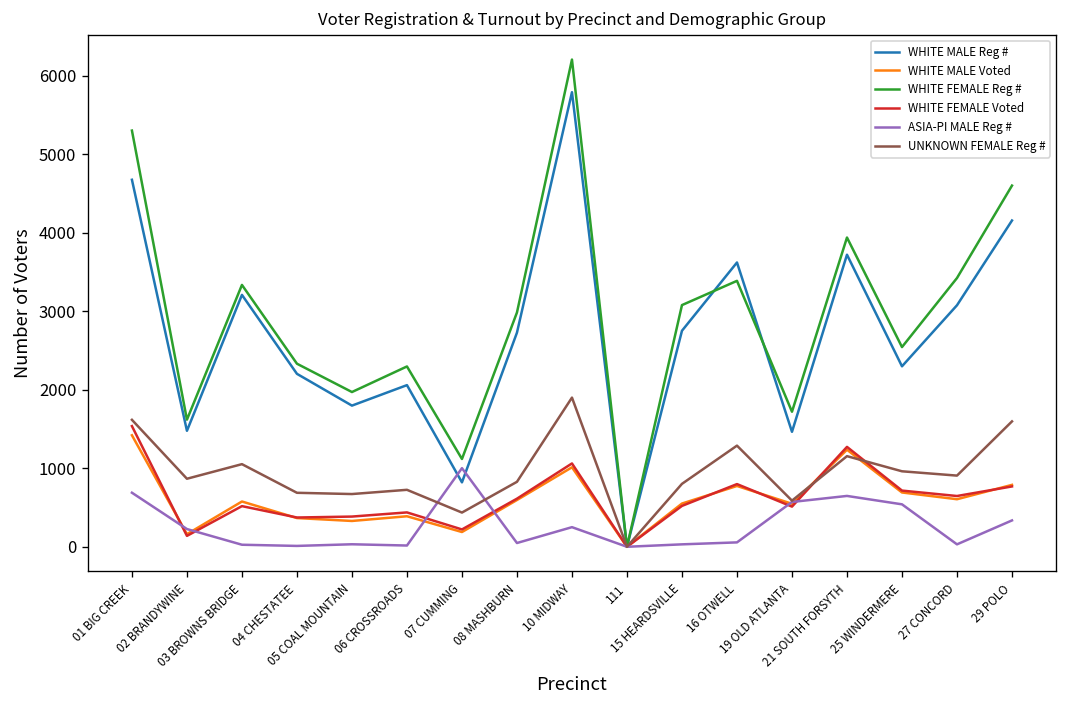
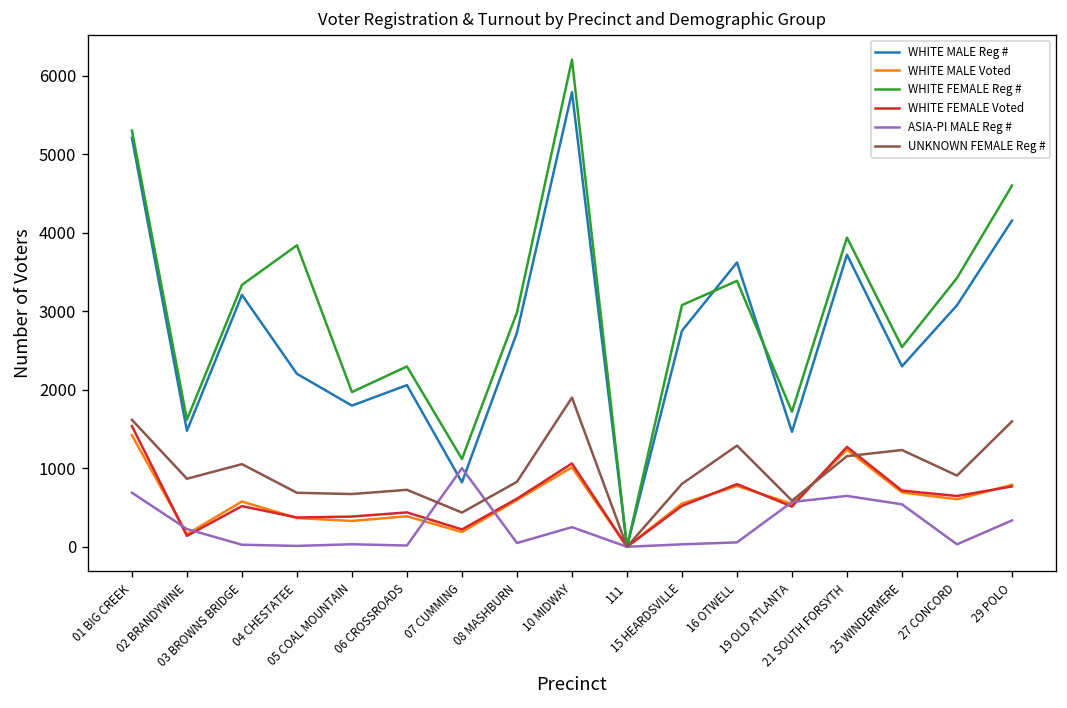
  {
    "WHITE MALE Reg #": {
-     "01 BIG CREEK": 4700,
+     "01 BIG CREEK": 5200,
      "02 BRANDYWINE": 1500,
      "03 BROWNS BRIDGE": 3200,
      "04 CHESTATEE": 2200,
      "05 COAL MOUNTAIN": 1800,
      "06 CROSSROADS": 2100,
      "07 CUMMING": 800,
      "08 MASHBURN": 2700,
      "10 MIDWAY": 5800,
      "15 HEARDSVILLE": 2800,
      "16 OTWELL": 3600,
      "19 OLD ATLANTA": 1500,
      "21 SOUTH FORSYTH": 3700,
      "25 WINDERMERE": 2300,
      "27 CONCORD": 3100,
      "29 POLO": 4200
    },
    "WHITE MALE Voted": {
      "01 BIG CREEK": 1400,
      "03 BROWNS BRIDGE": 600,
      "05 COAL MOUNTAIN": 300,
      "06 CROSSROADS": 400,
      "10 MIDWAY": 1000,
      "27 CONCORD": 600
    },
    "WHITE FEMALE Reg #": {
      "01 BIG CREEK": 5300,
      "02 BRANDYWINE": 1600,
      "03 BROWNS BRIDGE": 3300,
-     "04 CHESTATEE": 2300,
+     "04 CHESTATEE": 3800,
      "05 COAL MOUNTAIN": 2000,
      "06 CROSSROADS": 2300,
      "07 CUMMING": 1100,
      "08 MASHBURN": 3000,
      "10 MIDWAY": 6200,
      "15 HEARDSVILLE": 3100,
      "16 OTWELL": 3400,
      "19 OLD ATLANTA": 1700,
      "21 SOUTH FORSYTH": 3900,
      "25 WINDERMERE": 2500,
      "27 CONCORD": 3400,
      "29 POLO": 4600
    },
    "WHITE FEMALE Voted": {
      "01 BIG CREEK": 1500,
      "03 BROWNS BRIDGE": 500,
      "05 COAL MOUNTAIN": 400,
      "06 CROSSROADS": 400,
      "10 MIDWAY": 1100,
      "27 CONCORD": 600
    },
    "ASIA-PI MALE Reg #": {
      "01 BIG CREEK": 700,
      "02 BRANDYWINE": 200,
      "03 BROWNS BRIDGE": 0,
      "04 CHESTATEE": 0,
      "05 COAL MOUNTAIN": 0,
      "06 CROSSROADS": 0,
      "07 CUMMING": 1000,
      "08 MASHBURN": 0,
      "10 MIDWAY": 300,
      "15 HEARDSVILLE": 0,
      "16 OTWELL": 100,
      "21 SOUTH FORSYTH": 600,
      "25 WINDERMERE": 500,
      "27 CONCORD": 0,
      "29 POLO": 300
    },
    "UNKNOWN FEMALE Reg #": {
      "01 BIG CREEK": 1600,
      "02 BRANDYWINE": 900,
      "03 BROWNS BRIDGE": 1100,
      "04 CHESTATEE": 700,
      "05 COAL MOUNTAIN": 700,
      "06 CROSSROADS": 700,
      "07 CUMMING": 400,
      "08 MASHBURN": 800,
      "10 MIDWAY": 1900,
      "15 HEARDSVILLE": 800,
      "16 OTWELL": 1300,
      "21 SOUTH FORSYTH": 1200,
-     "25 WINDERMERE": 1000,
+     "25 WINDERMERE": 1200,
      "27 CONCORD": 900,
      "29 POLO": 1600
    }
  }
